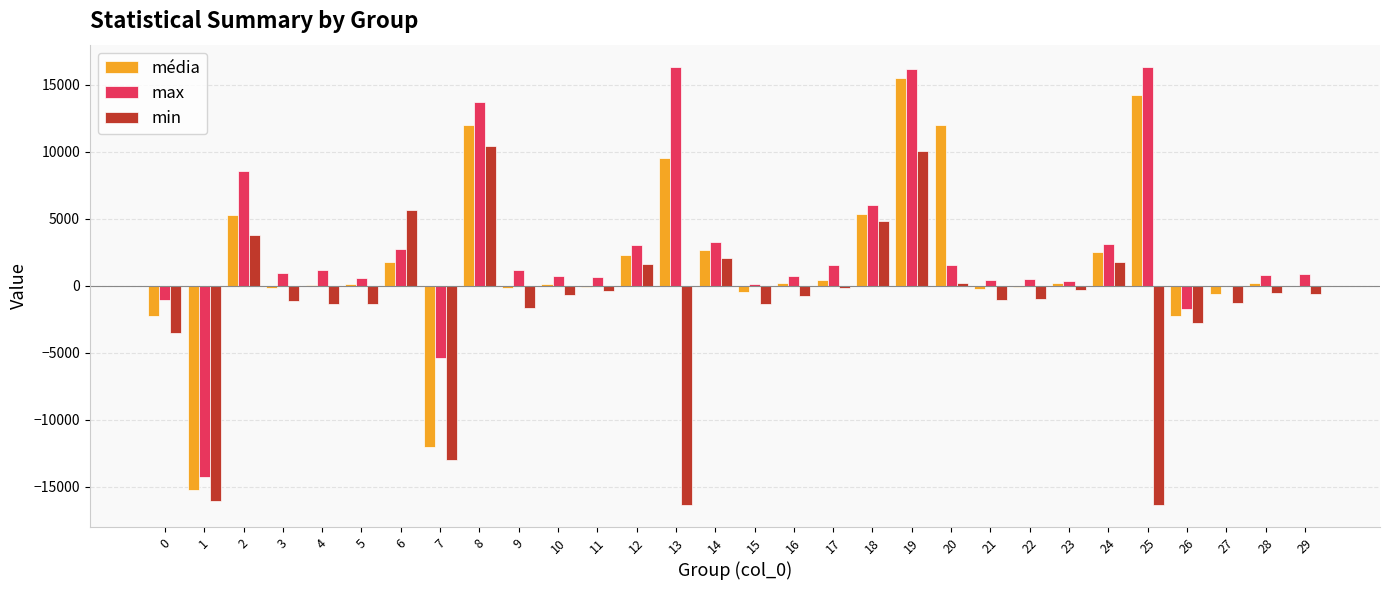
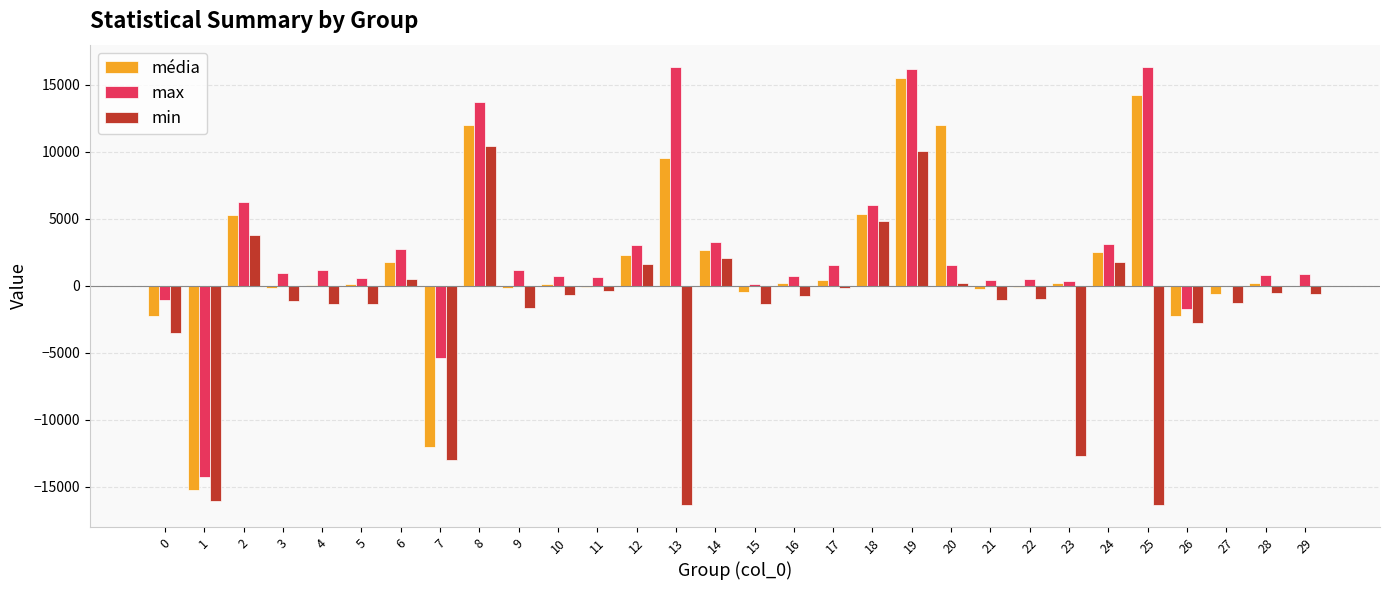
  {
    "média": {
      "0": -2200,
      "1": -15300,
      "2": 5300,
      "6": 1800,
      "7": -12000,
      "8": 12000,
      "9": -200,
      "12": 2300,
      "13": 9500,
      "14": 2600,
      "15": -500,
      "17": 500,
      "18": 5400,
      "19": 15500,
      "20": 12000,
      "21": -200,
      "23": 200,
      "24": 2500,
      "25": 14200,
      "26": -2300,
      "27": -600,
      "28": 200
    },
    "max": {
      "0": -1100,
      "1": -14200,
-     "2": 8600,
+     "2": 6200,
      "3": 900,
      "4": 1200,
      "5": 600,
      "6": 2700,
      "7": -5400,
      "8": 13700,
      "9": 1200,
      "10": 700,
      "11": 700,
      "12": 3100,
      "13": 16400,
      "14": 3200,
      "16": 700,
      "17": 1600,
      "18": 6000,
      "19": 16200,
      "20": 1600,
      "21": 400,
      "22": 500,
      "23": 400,
      "24": 3100,
      "25": 16400,
      "26": -1800,
      "28": 800,
      "29": 900
    },
    "min": {
      "0": -3500,
      "1": -16000,
      "2": 3800,
      "3": -1100,
      "4": -1400,
      "5": -1300,
-     "6": 5700,
+     "6": 500,
      "7": -13000,
      "8": 10400,
      "9": -1600,
      "10": -700,
      "11": -400,
      "12": 1600,
      "13": -16400,
      "14": 2100,
      "15": -1300,
      "16": -800,
      "18": 4800,
      "19": 10000,
      "20": 200,
      "21": -1100,
      "22": -1000,
-     "23": -300,
+     "23": -12700,
      "24": 1800,
      "25": -16400,
      "26": -2800,
      "27": -1300,
      "28": -500,
      "29": -600
    }
  }
